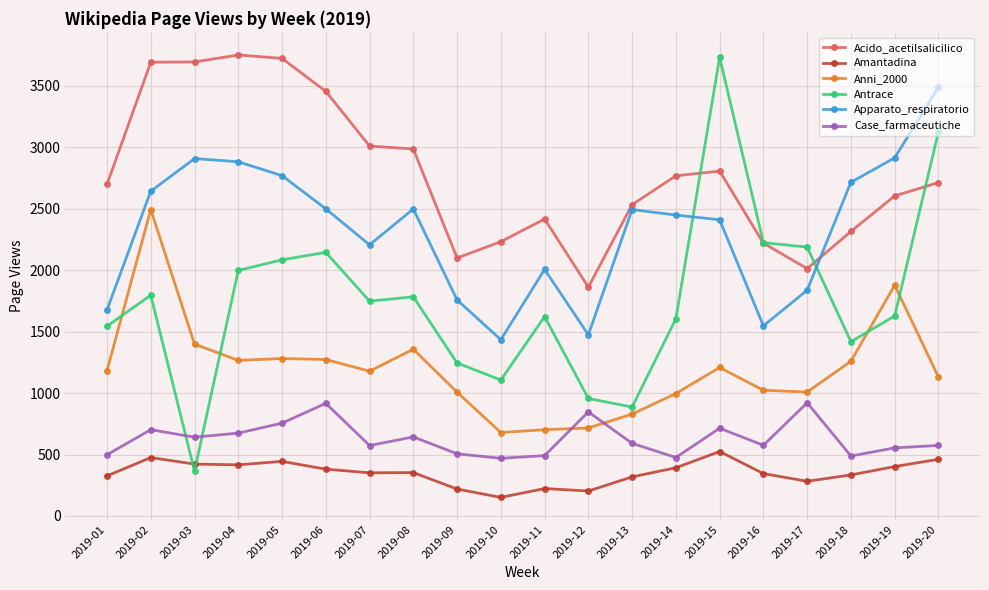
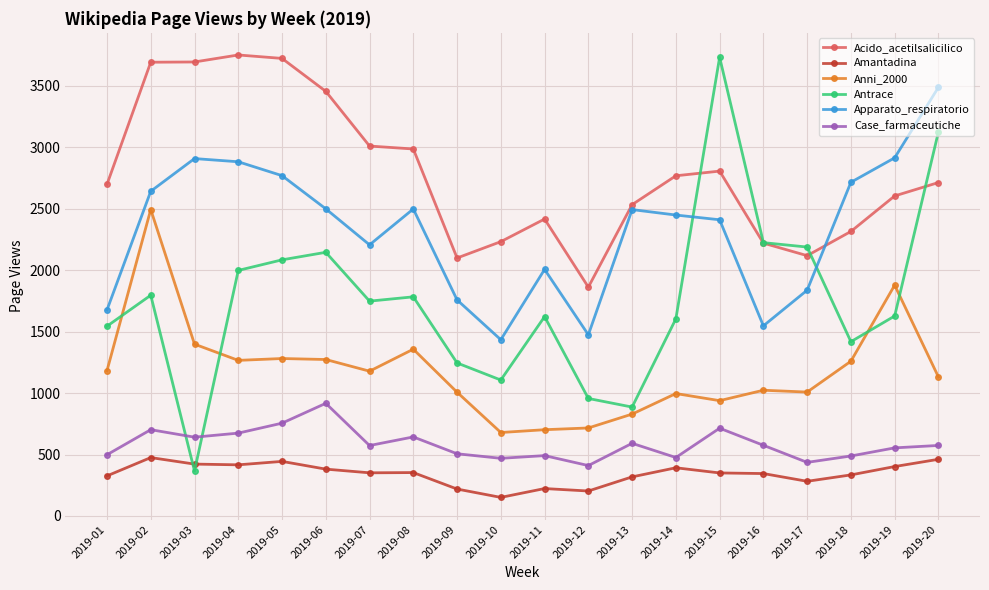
  {
    "Acido_acetilsalicilico": {
      "2019-01": 2700,
      "2019-02": 3690,
      "2019-03": 3690,
      "2019-04": 3750,
      "2019-05": 3720,
      "2019-06": 3460,
      "2019-07": 3010,
      "2019-08": 2990,
      "2019-09": 2100,
      "2019-10": 2230,
      "2019-11": 2420,
      "2019-12": 1860,
      "2019-13": 2530,
      "2019-14": 2770,
      "2019-15": 2810,
-     "2019-17": 2010,
+     "2019-17": 2120,
      "2019-18": 2320,
      "2019-19": 2600,
      "2019-20": 2710
    },
    "Amantadina": {
      "2019-01": 330,
      "2019-02": 480,
      "2019-03": 420,
      "2019-04": 420,
      "2019-05": 440,
      "2019-06": 380,
      "2019-07": 350,
      "2019-08": 350,
      "2019-09": 220,
      "2019-10": 150,
      "2019-11": 220,
      "2019-12": 200,
      "2019-13": 320,
      "2019-14": 390,
-     "2019-15": 520,
+     "2019-15": 350,
      "2019-16": 350,
      "2019-17": 280,
      "2019-18": 330,
      "2019-19": 400,
      "2019-20": 460
    },
    "Anni_2000": {
      "2019-01": 1180,
      "2019-02": 2490,
      "2019-03": 1400,
      "2019-04": 1270,
      "2019-05": 1280,
      "2019-06": 1270,
      "2019-07": 1180,
      "2019-08": 1360,
      "2019-09": 1010,
      "2019-10": 680,
      "2019-11": 700,
      "2019-12": 720,
      "2019-13": 830,
      "2019-14": 1000,
-     "2019-15": 1210,
+     "2019-15": 940,
      "2019-16": 1020,
      "2019-17": 1010,
      "2019-18": 1260,
      "2019-19": 1880,
      "2019-20": 1130
    },
    "Antrace": {
      "2019-01": 1540,
      "2019-02": 1800,
      "2019-03": 370,
      "2019-04": 2000,
      "2019-05": 2080,
      "2019-06": 2150,
      "2019-07": 1750,
      "2019-08": 1780,
      "2019-09": 1250,
      "2019-10": 1110,
      "2019-11": 1620,
      "2019-12": 960,
      "2019-13": 890,
      "2019-14": 1600,
      "2019-15": 3730,
      "2019-17": 2190,
      "2019-18": 1420,
      "2019-19": 1630
    },
    "Apparato_respiratorio": {
      "2019-01": 1680,
      "2019-02": 2640,
      "2019-03": 2910,
      "2019-04": 2880,
      "2019-05": 2770,
      "2019-06": 2500,
      "2019-07": 2210,
      "2019-08": 2500,
      "2019-09": 1760,
      "2019-10": 1430,
      "2019-11": 2010,
      "2019-12": 1470,
      "2019-13": 2490,
      "2019-14": 2450,
      "2019-15": 2410,
      "2019-16": 1550,
      "2019-17": 1840,
      "2019-18": 2720,
      "2019-19": 2910
    },
    "Case_farmaceutiche": {
      "2019-01": 500,
      "2019-02": 700,
      "2019-03": 640,
      "2019-04": 670,
      "2019-05": 760,
      "2019-06": 920,
      "2019-07": 570,
      "2019-08": 640,
      "2019-09": 510,
      "2019-10": 470,
      "2019-11": 490,
-     "2019-12": 850,
+     "2019-12": 410,
      "2019-13": 590,
      "2019-14": 480,
      "2019-15": 710,
      "2019-16": 580,
-     "2019-17": 920,
+     "2019-17": 440,
      "2019-18": 490,
      "2019-19": 550,
      "2019-20": 570
    }
  }
